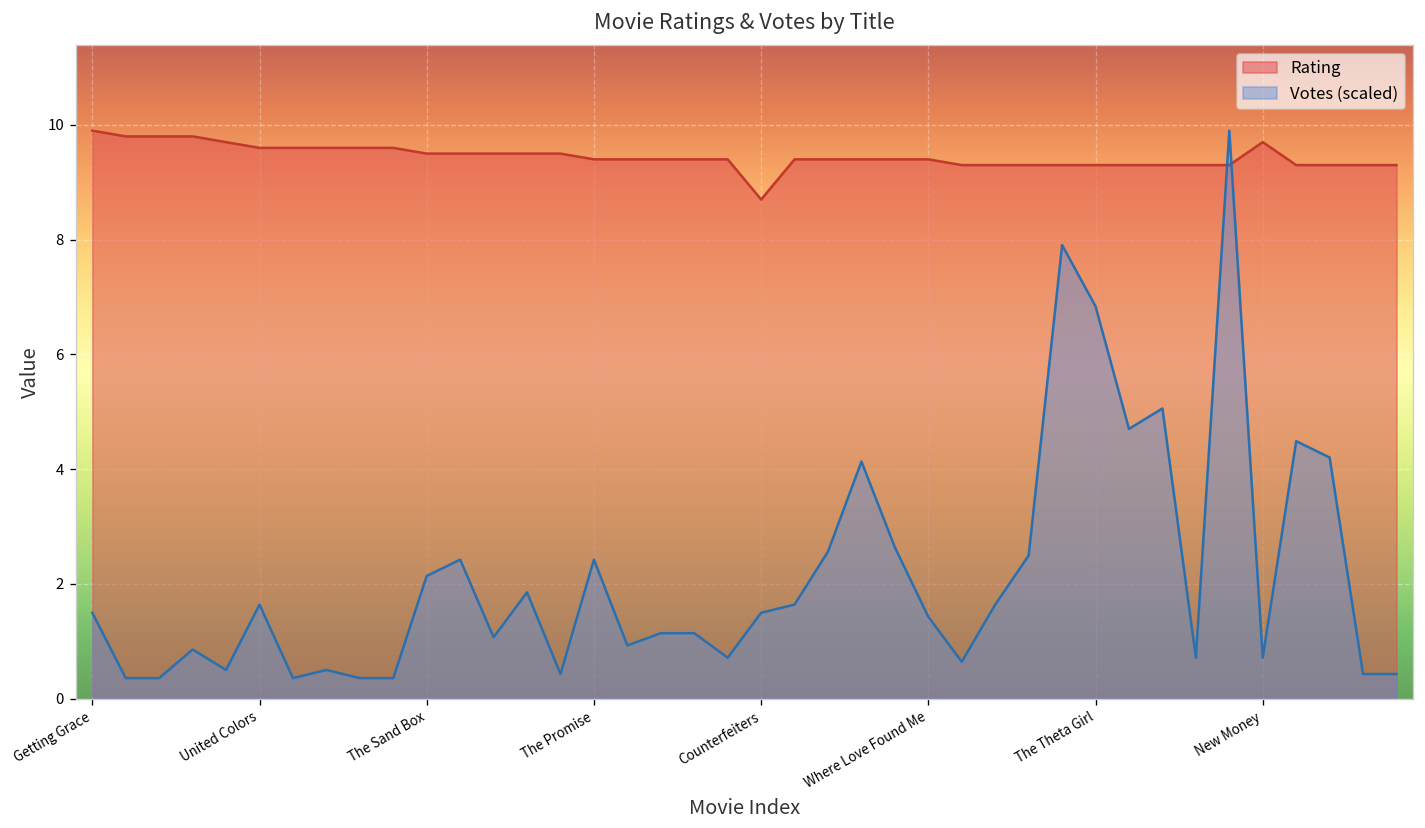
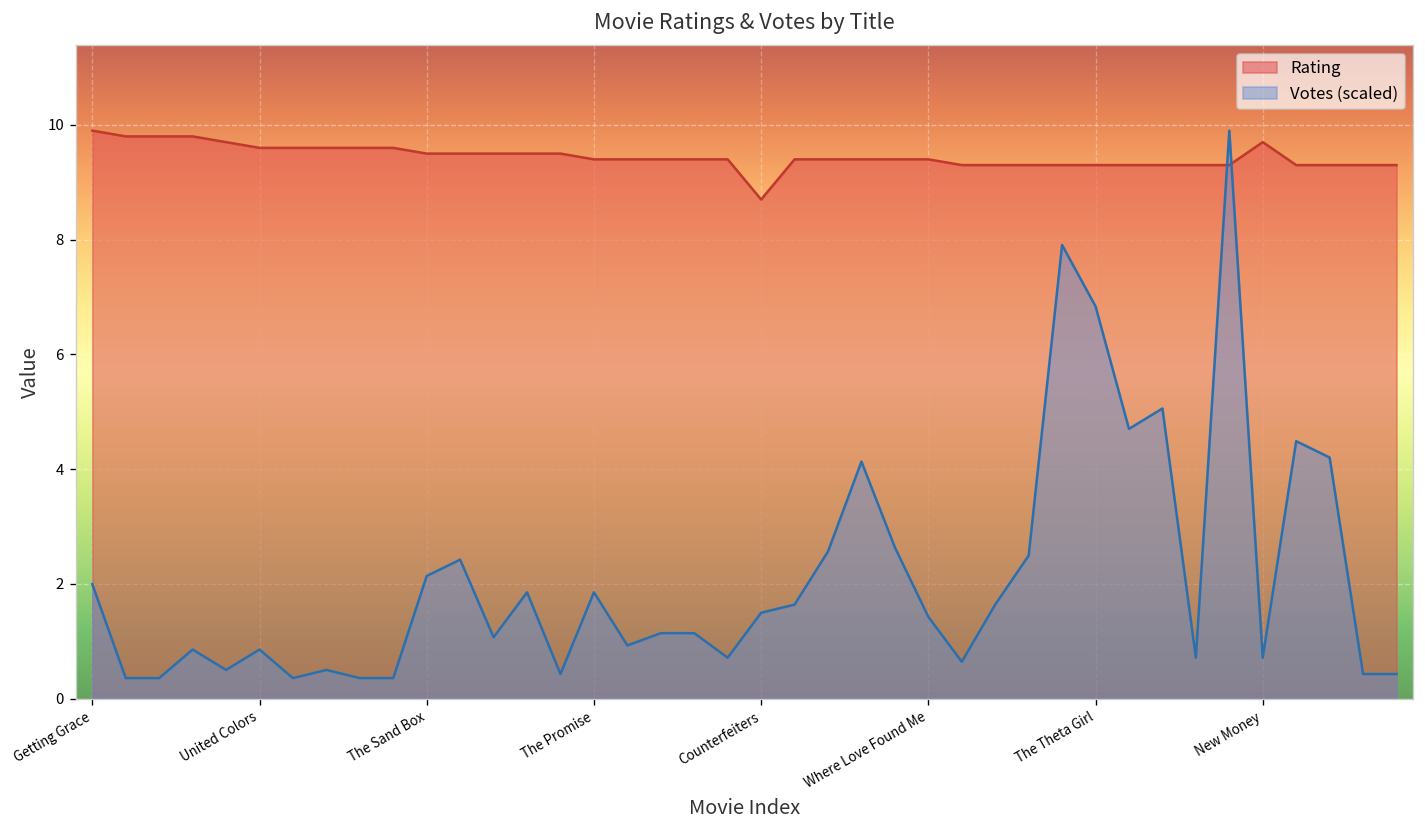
  {
    "Rating": {
      "Getting Grace": 9.9,
      "United Colors": 9.6,
      "The Sand Box": 9.5,
      "The Promise": 9.4,
      "Counterfeiters": 8.7,
      "Where Love Found Me": 9.4,
      "The Theta Girl": 9.3,
      "New Money": 9.7
    },
    "Votes (scaled)": {
-     "Getting Grace": 1.5,
-     "United Colors": 1.6,
+     "Getting Grace": 2.0,
+     "United Colors": 0.9,
      "The Sand Box": 2.1,
-     "The Promise": 2.4,
+     "The Promise": 1.9,
      "Counterfeiters": 1.5,
      "Where Love Found Me": 1.4,
      "The Theta Girl": 6.8,
      "New Money": 0.7
    }
  }
